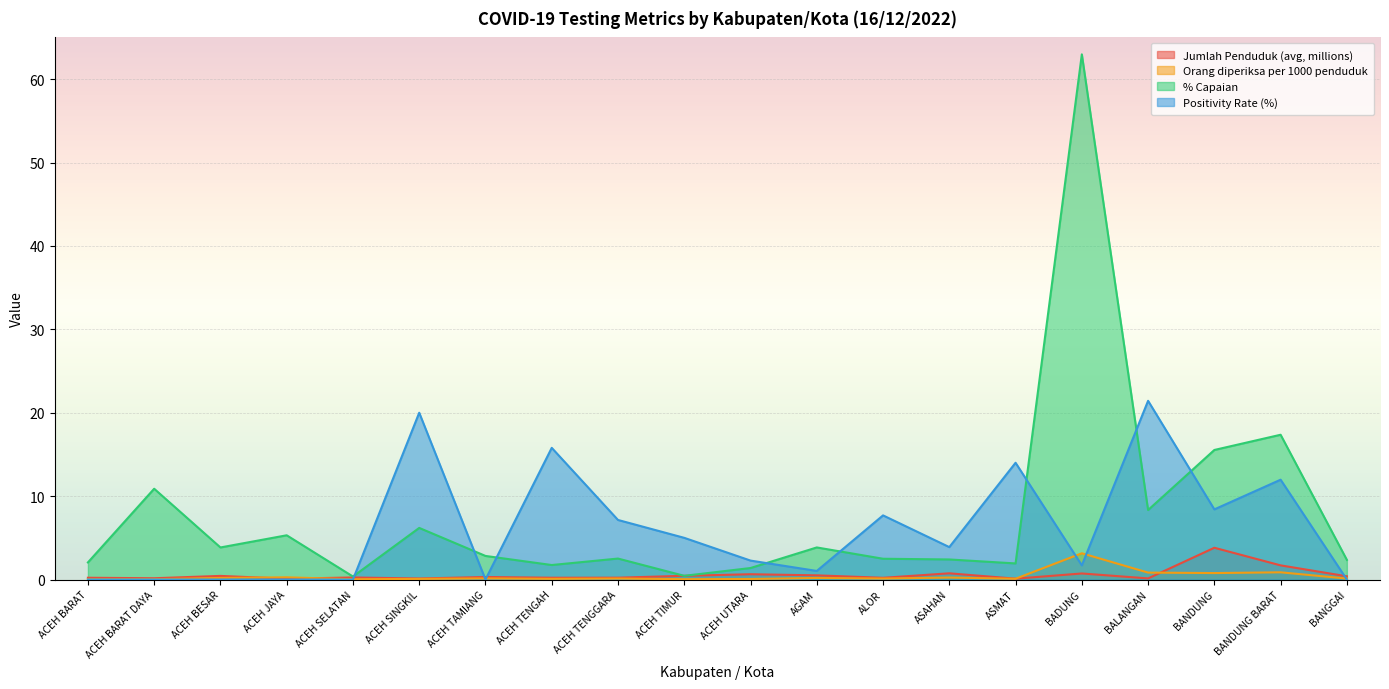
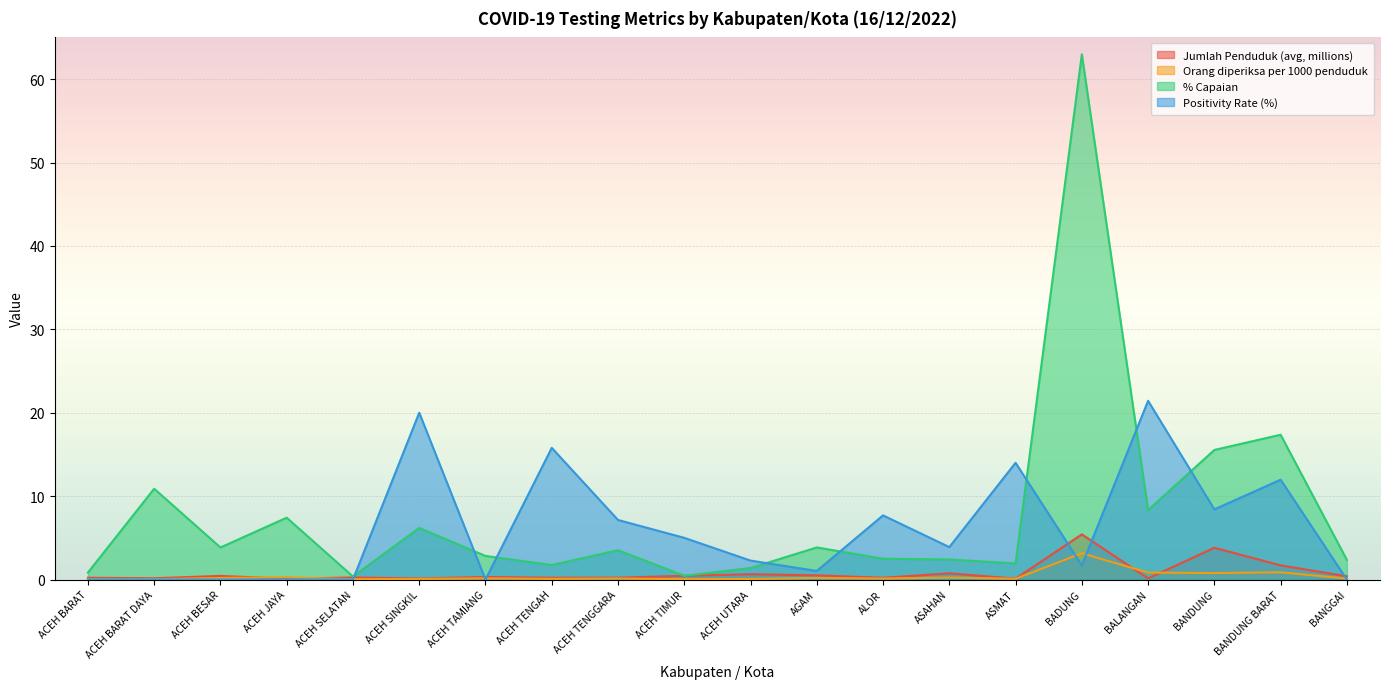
  {
    "Jumlah Penduduk (avg, millions)": {
      "ACEH UTARA": 1,
      "AGAM": 1,
      "ASAHAN": 1,
-     "BADUNG": 1,
+     "BADUNG": 5,
      "BALANGAN": 0,
      "BANDUNG": 4,
      "BANDUNG BARAT": 2
    },
    "Orang diperiksa per 1000 penduduk": {
      "ACEH TIMUR": 0,
      "ACEH UTARA": 0,
      "AGAM": 0,
      "ASAHAN": 0,
      "BADUNG": 3,
      "BALANGAN": 1,
      "BANDUNG": 1,
      "BANDUNG BARAT": 1
    },
    "% Capaian": {
-     "ACEH BARAT": 2,
+     "ACEH BARAT": 1,
      "ACEH BARAT DAYA": 11,
      "ACEH BESAR": 4,
-     "ACEH JAYA": 5,
+     "ACEH JAYA": 7,
      "ACEH SINGKIL": 6,
      "ACEH TAMIANG": 3,
      "ACEH TENGAH": 2,
-     "ACEH TENGGARA": 3,
+     "ACEH TENGGARA": 4,
      "ACEH UTARA": 1,
      "AGAM": 4,
      "ALOR": 2,
      "ASAHAN": 2,
      "ASMAT": 2,
      "BADUNG": 63,
      "BALANGAN": 8,
      "BANDUNG": 16,
      "BANDUNG BARAT": 17,
      "BANGGAI": 2
    },
    "Positivity Rate (%)": {
      "ACEH SINGKIL": 20,
      "ACEH TENGAH": 16,
      "ACEH TENGGARA": 7,
      "ACEH TIMUR": 5,
      "ACEH UTARA": 2,
      "AGAM": 1,
      "ALOR": 8,
      "ASAHAN": 4,
      "ASMAT": 14,
      "BADUNG": 2,
      "BALANGAN": 21,
      "BANDUNG": 8,
      "BANDUNG BARAT": 12
    }
  }
